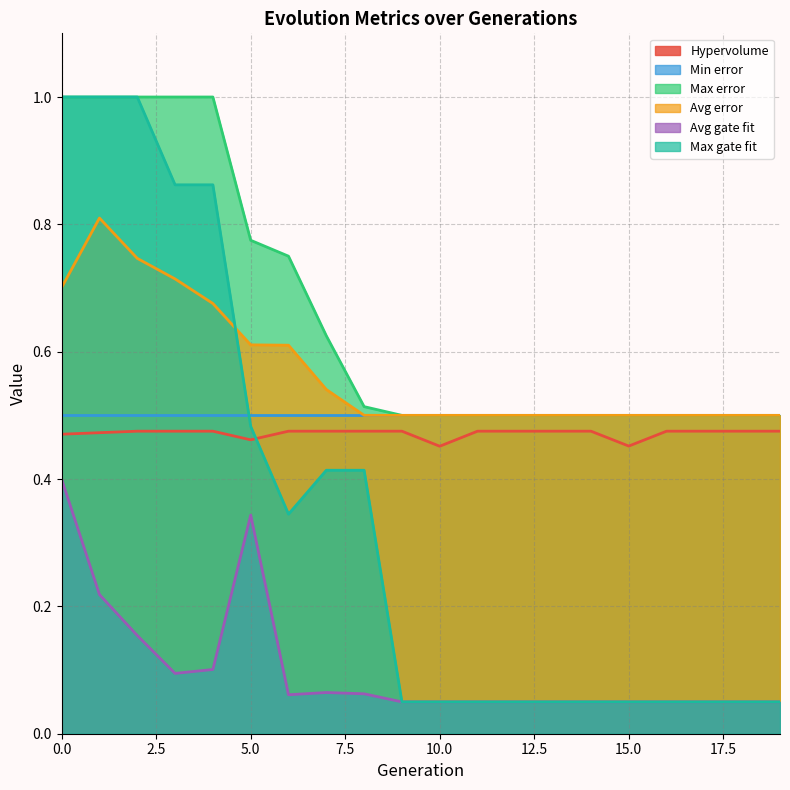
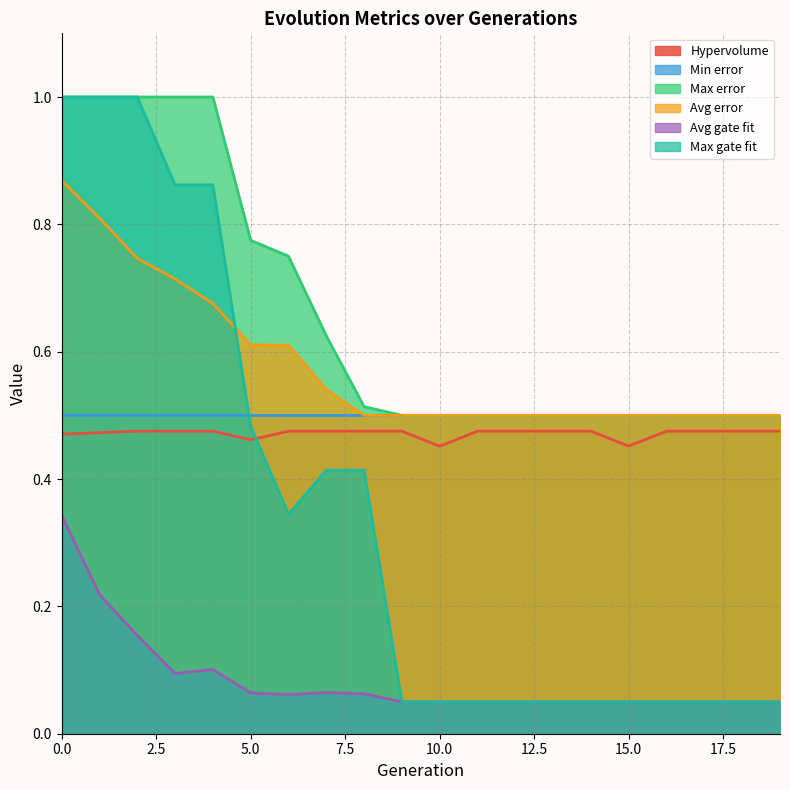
  {
    "Hypervolume": {
      "0.0": 0.47,
      "5.0": 0.46,
      "10.0": 0.45,
      "15.0": 0.45
    },
    "Min error": {
      "0.0": 0.50,
      "5.0": 0.50
    },
    "Avg error": {
-     "0.0": 0.70,
+     "0.0": 0.87,
      "5.0": 0.61
    },
    "Avg gate fit": {
-     "0.0": 0.40,
-     "5.0": 0.34
+     "0.0": 0.34,
+     "5.0": 0.06
    }
  }
